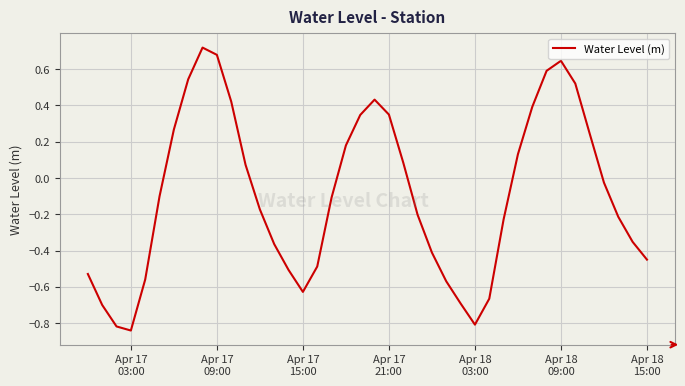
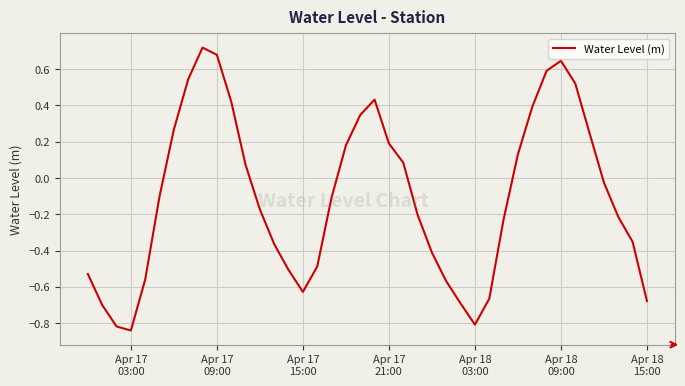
  {
    "Apr 17 03:00": -0.84,
    "Apr 17 09:00": 0.68,
    "Apr 17 15:00": -0.63,
-   "Apr 17 21:00": 0.35,
+   "Apr 17 21:00": 0.19,
    "Apr 18 03:00": -0.81,
    "Apr 18 09:00": 0.65,
-   "Apr 18 15:00": -0.45
+   "Apr 18 15:00": -0.68
  }
